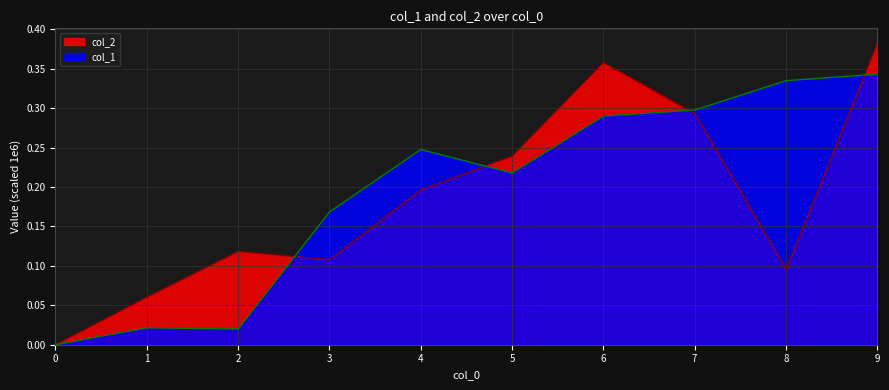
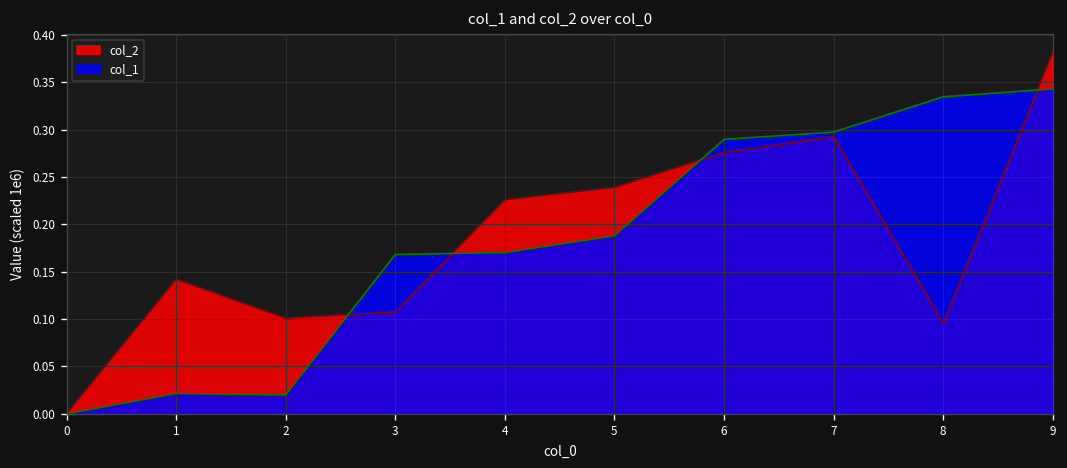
  {
    "col_2": {
-     "1": 0.06,
-     "2": 0.12,
+     "1": 0.14,
+     "2": 0.10,
      "3": 0.11,
-     "4": 0.20,
+     "4": 0.23,
      "5": 0.24,
-     "6": 0.36,
+     "6": 0.28,
      "7": 0.29,
      "8": 0.10,
      "9": 0.38
    },
    "col_1": {
      "1": 0.02,
      "2": 0.02,
      "3": 0.17,
-     "4": 0.25,
-     "5": 0.22,
+     "4": 0.17,
+     "5": 0.19,
      "6": 0.29,
      "7": 0.30,
      "8": 0.33,
      "9": 0.34
    }
  }
